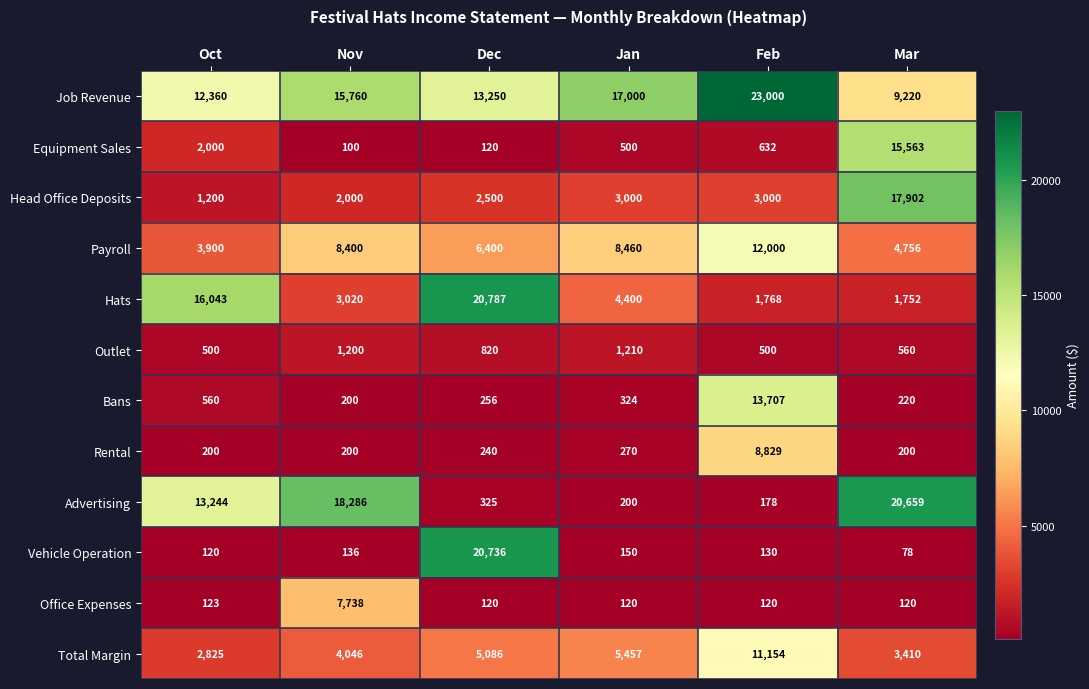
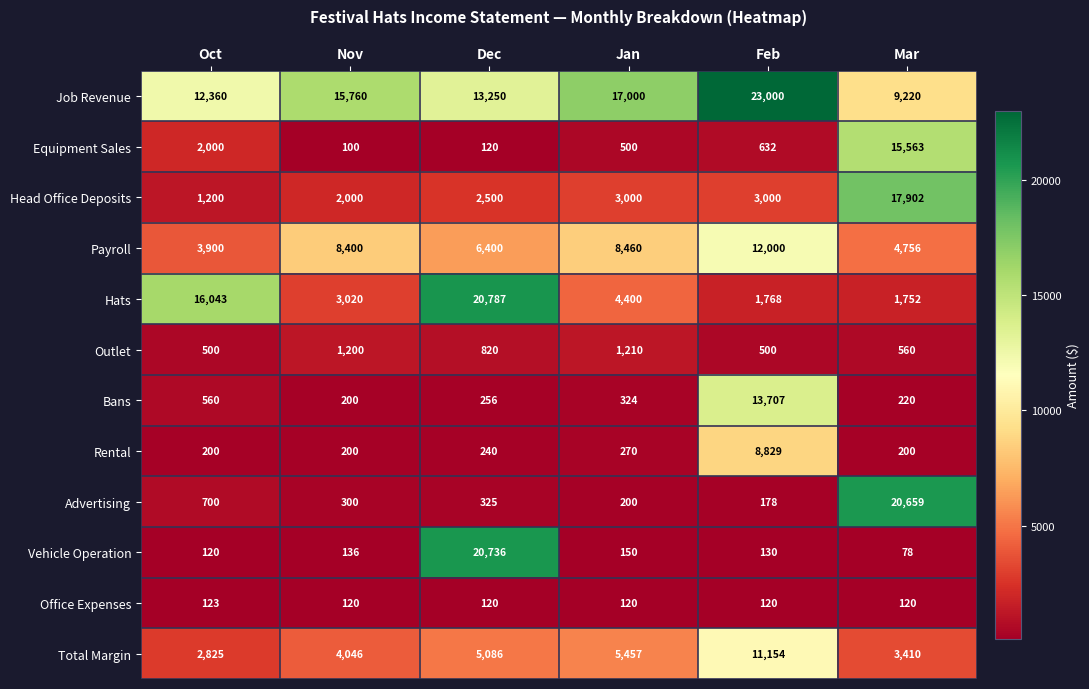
  {
    "Job Revenue": {
      "Oct": "12,360",
      "Nov": "15,760",
      "Dec": "13,250",
      "Jan": "17,000",
      "Feb": "23,000",
      "Mar": "9,220"
    },
    "Equipment Sales": {
      "Oct": "2,000",
      "Nov": "100",
      "Dec": "120",
      "Jan": "500",
      "Feb": "632",
      "Mar": "15,563"
    },
    "Head Office Deposits": {
      "Oct": "1,200",
      "Nov": "2,000",
      "Dec": "2,500",
      "Jan": "3,000",
      "Feb": "3,000",
      "Mar": "17,902"
    },
    "Payroll": {
      "Oct": "3,900",
      "Nov": "8,400",
      "Dec": "6,400",
      "Jan": "8,460",
      "Feb": "12,000",
      "Mar": "4,756"
    },
    "Hats": {
      "Oct": "16,043",
      "Nov": "3,020",
      "Dec": "20,787",
      "Jan": "4,400",
      "Feb": "1,768",
      "Mar": "1,752"
    },
    "Outlet": {
      "Oct": "500",
      "Nov": "1,200",
      "Dec": "820",
      "Jan": "1,210",
      "Feb": "500",
      "Mar": "560"
    },
    "Bans": {
      "Oct": "560",
      "Nov": "200",
      "Dec": "256",
      "Jan": "324",
      "Feb": "13,707",
      "Mar": "220"
    },
    "Rental": {
      "Oct": "200",
      "Nov": "200",
      "Dec": "240",
      "Jan": "270",
      "Feb": "8,829",
      "Mar": "200"
    },
    "Advertising": {
-     "Oct": "13,244",
-     "Nov": "18,286",
+     "Oct": "700",
+     "Nov": "300",
      "Dec": "325",
      "Jan": "200",
      "Feb": "178",
      "Mar": "20,659"
    },
    "Vehicle Operation": {
      "Oct": "120",
      "Nov": "136",
      "Dec": "20,736",
      "Jan": "150",
      "Feb": "130",
      "Mar": "78"
    },
    "Office Expenses": {
      "Oct": "123",
-     "Nov": "7,738",
+     "Nov": "120",
      "Dec": "120",
      "Jan": "120",
      "Feb": "120",
      "Mar": "120"
    },
    "Total Margin": {
      "Oct": "2,825",
      "Nov": "4,046",
      "Dec": "5,086",
      "Jan": "5,457",
      "Feb": "11,154",
      "Mar": "3,410"
    }
  }
